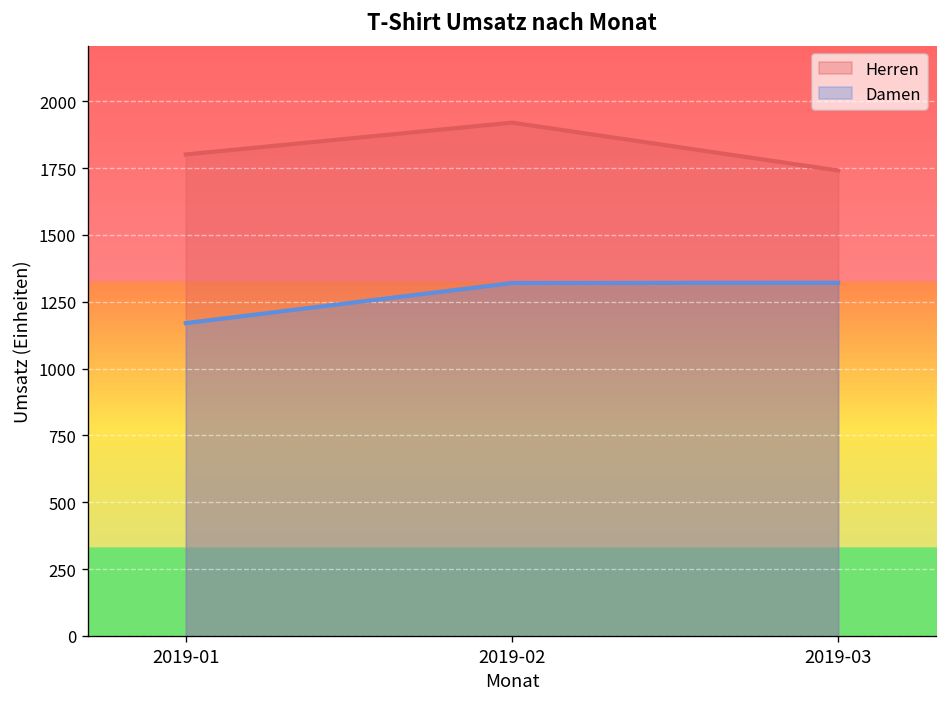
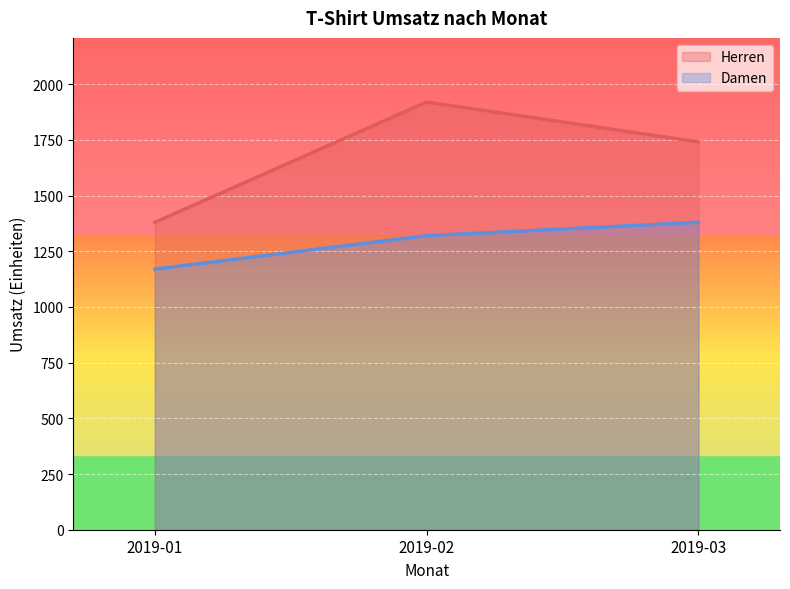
  {
    "Herren": {
-     "2019-01": 1800,
+     "2019-01": 1380,
      "2019-02": 1920,
      "2019-03": 1740
    },
    "Damen": {
      "2019-01": 1170,
      "2019-02": 1320,
-     "2019-03": 1320
+     "2019-03": 1380
    }
  }
